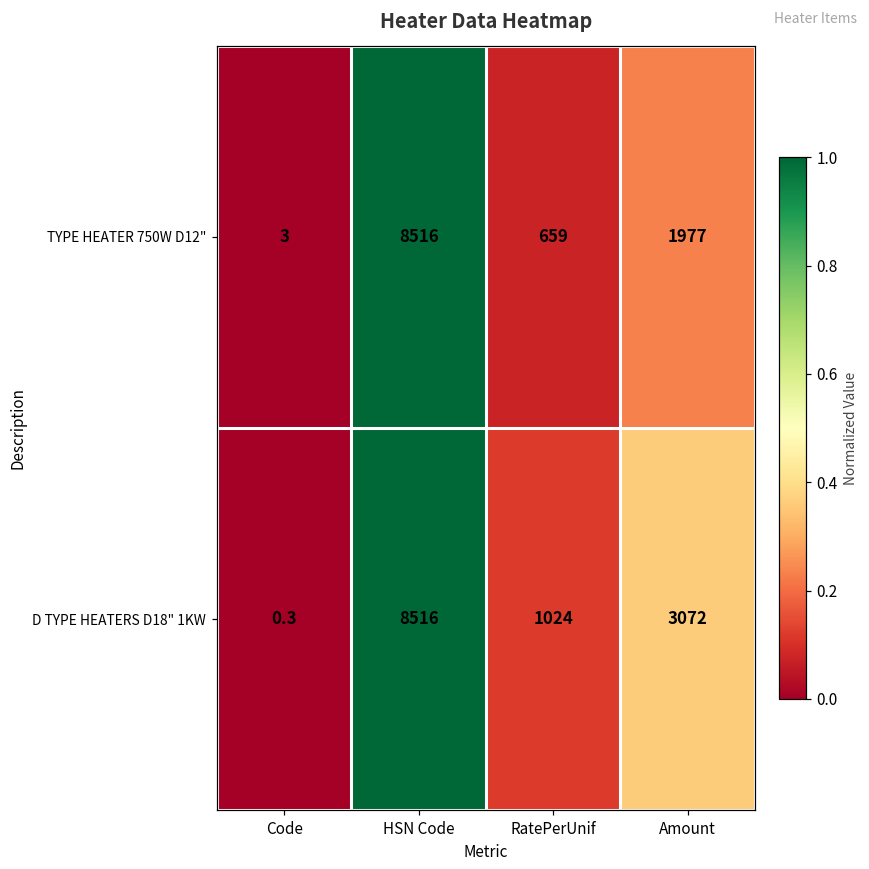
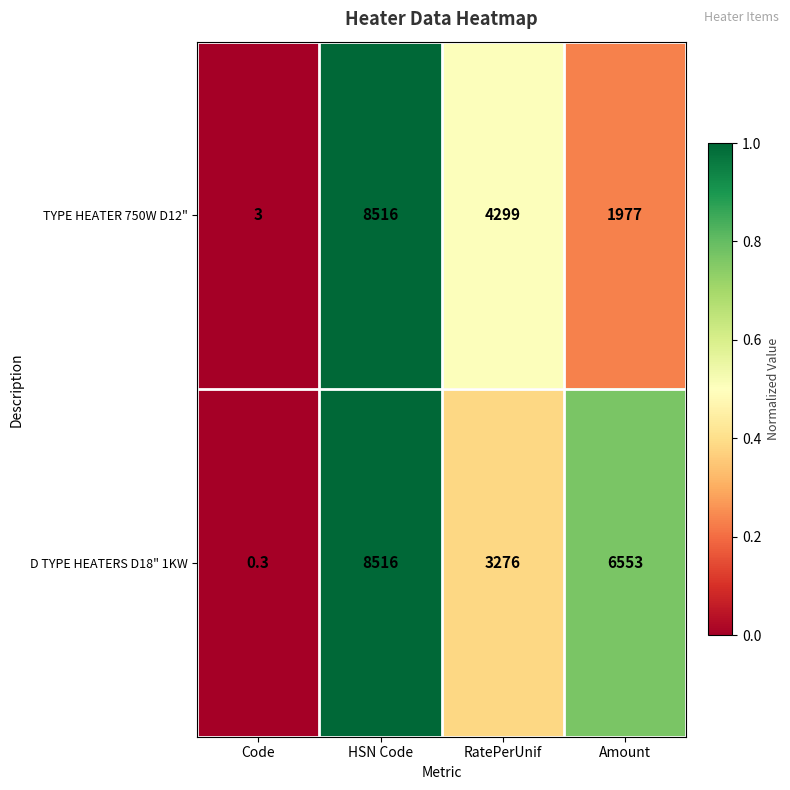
  {
    "TYPE HEATER 750W D12\"": {
      "Code": 3,
      "HSN Code": 8516,
-     "RatePerUnif": 659,
+     "RatePerUnif": 4299,
      "Amount": 1977
    },
    "D TYPE HEATERS D18\" 1KW": {
      "Code": 0.3,
      "HSN Code": 8516,
-     "RatePerUnif": 1024,
-     "Amount": 3072
+     "RatePerUnif": 3276,
+     "Amount": 6553
    }
  }
